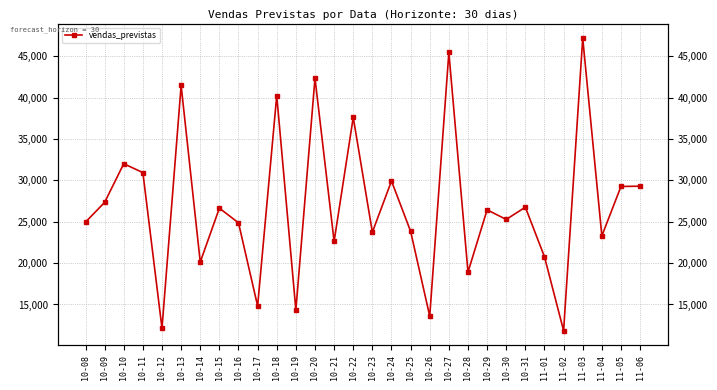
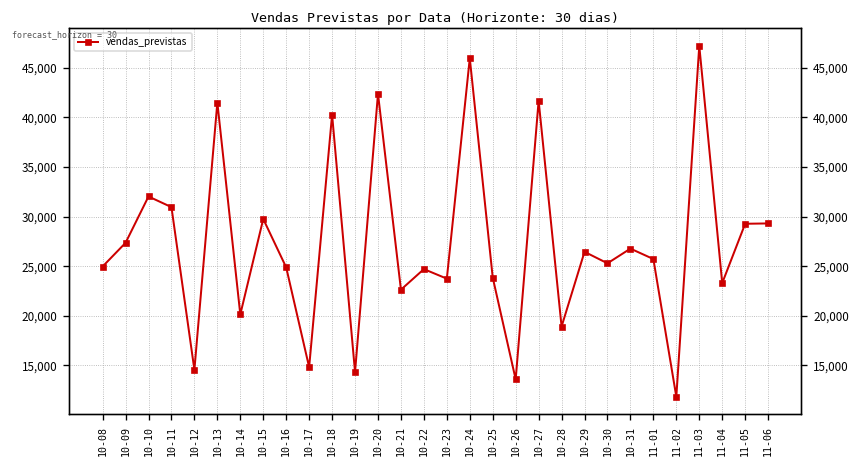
  {
    "10-08": "25,000",
    "10-09": "27,000",
    "10-10": "32,000",
    "10-11": "31,000",
-   "10-12": "12,000",
+   "10-12": "15,000",
    "10-13": "41,000",
    "10-14": "20,000",
-   "10-15": "27,000",
+   "10-15": "30,000",
    "10-16": "25,000",
    "10-17": "15,000",
    "10-18": "40,000",
    "10-19": "14,000",
    "10-20": "42,000",
    "10-21": "23,000",
-   "10-22": "38,000",
+   "10-22": "25,000",
    "10-23": "24,000",
-   "10-24": "30,000",
+   "10-24": "46,000",
    "10-25": "24,000",
    "10-26": "14,000",
-   "10-27": "45,000",
+   "10-27": "42,000",
    "10-28": "19,000",
    "10-29": "26,000",
    "10-30": "25,000",
    "10-31": "27,000",
-   "11-01": "21,000",
+   "11-01": "26,000",
    "11-02": "12,000",
    "11-03": "47,000",
    "11-04": "23,000",
    "11-05": "29,000",
    "11-06": "29,000"
  }
